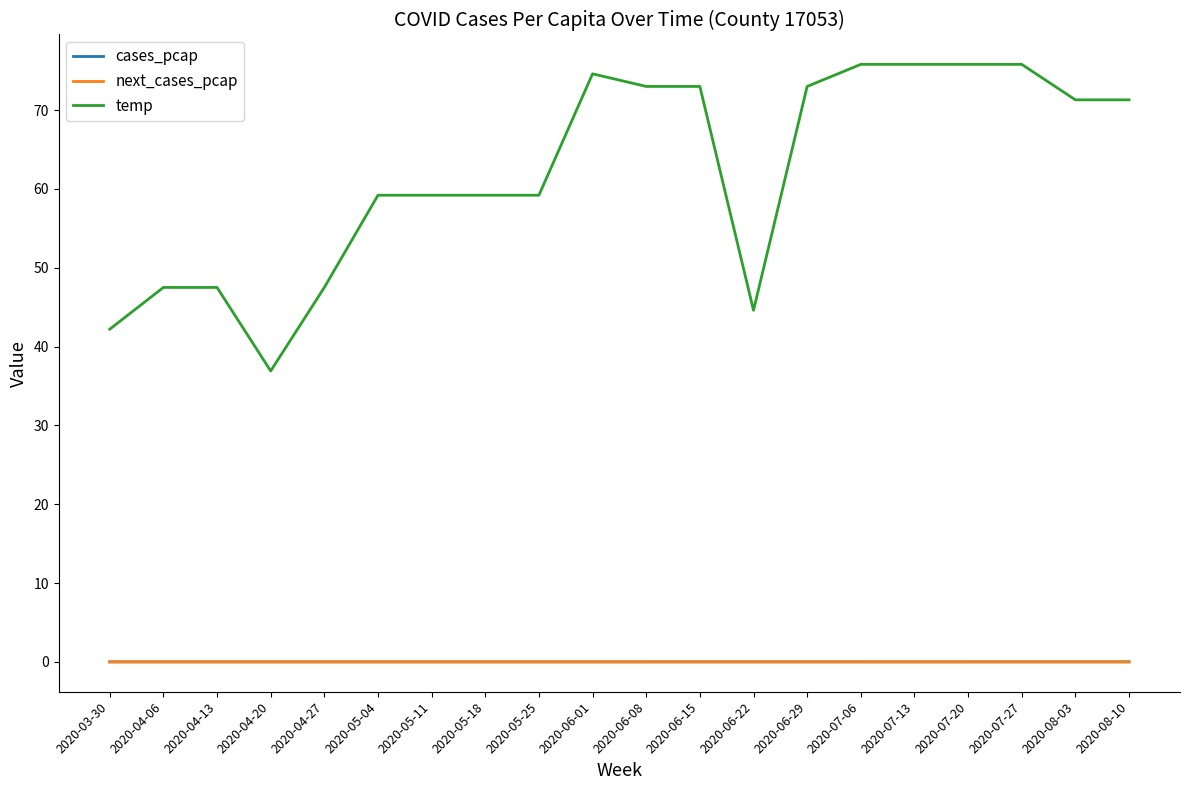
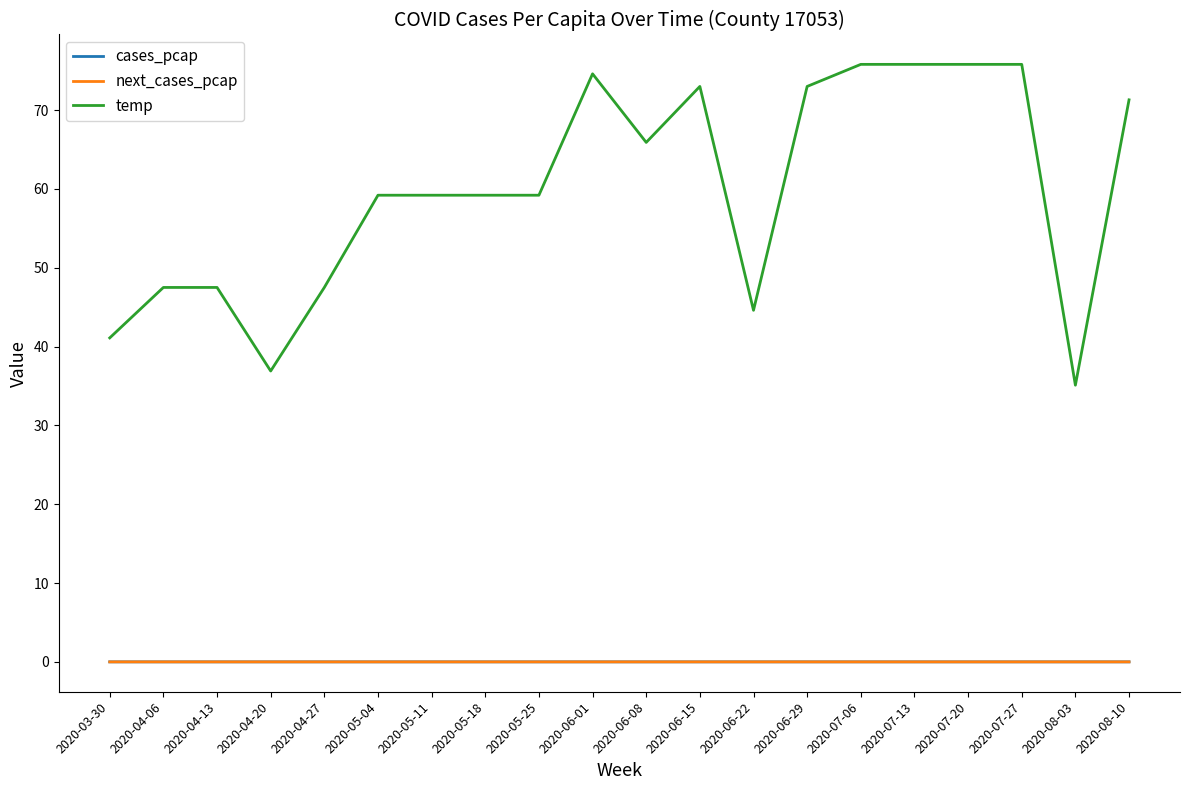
  {
    "next_cases_pcap": {
      "2020-03-30": 0,
      "2020-04-06": 0,
      "2020-04-13": 0,
      "2020-04-20": 0,
      "2020-04-27": 0,
      "2020-05-04": 0,
      "2020-05-11": 0,
      "2020-05-18": 0,
      "2020-05-25": 0,
      "2020-06-01": 0,
      "2020-06-08": 0,
      "2020-06-15": 0,
      "2020-06-22": 0,
      "2020-06-29": 0,
      "2020-07-06": 0,
      "2020-07-13": 0,
      "2020-07-20": 0,
      "2020-07-27": 0,
      "2020-08-03": 0,
      "2020-08-10": 0
    },
    "temp": {
-     "2020-03-30": 42,
+     "2020-03-30": 41,
      "2020-04-06": 48,
      "2020-04-13": 48,
      "2020-04-20": 37,
      "2020-04-27": 48,
      "2020-05-04": 59,
      "2020-05-11": 59,
      "2020-05-18": 59,
      "2020-05-25": 59,
      "2020-06-01": 75,
-     "2020-06-08": 73,
+     "2020-06-08": 66,
      "2020-06-15": 73,
      "2020-06-22": 45,
      "2020-06-29": 73,
      "2020-07-06": 76,
      "2020-07-13": 76,
      "2020-07-20": 76,
      "2020-07-27": 76,
-     "2020-08-03": 71,
+     "2020-08-03": 35,
      "2020-08-10": 71
    }
  }
